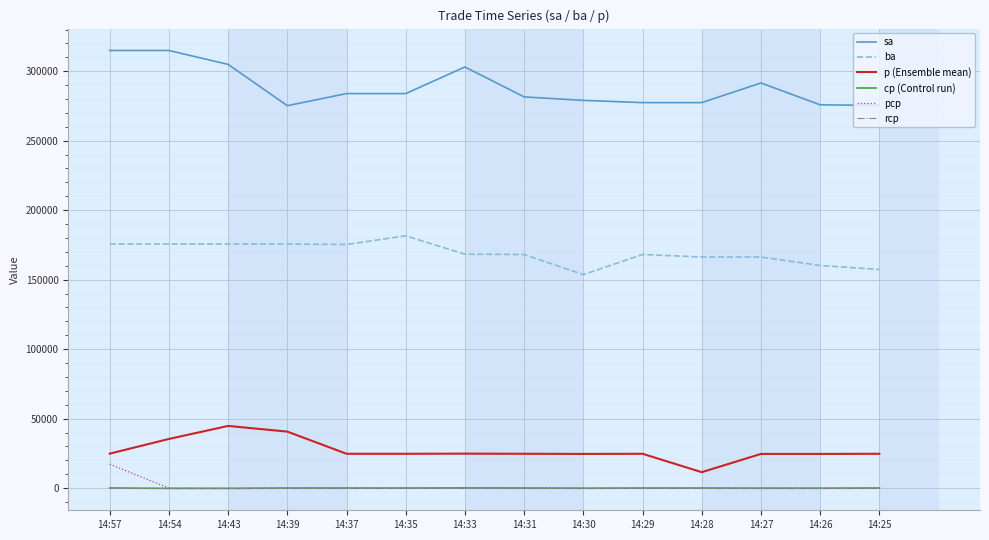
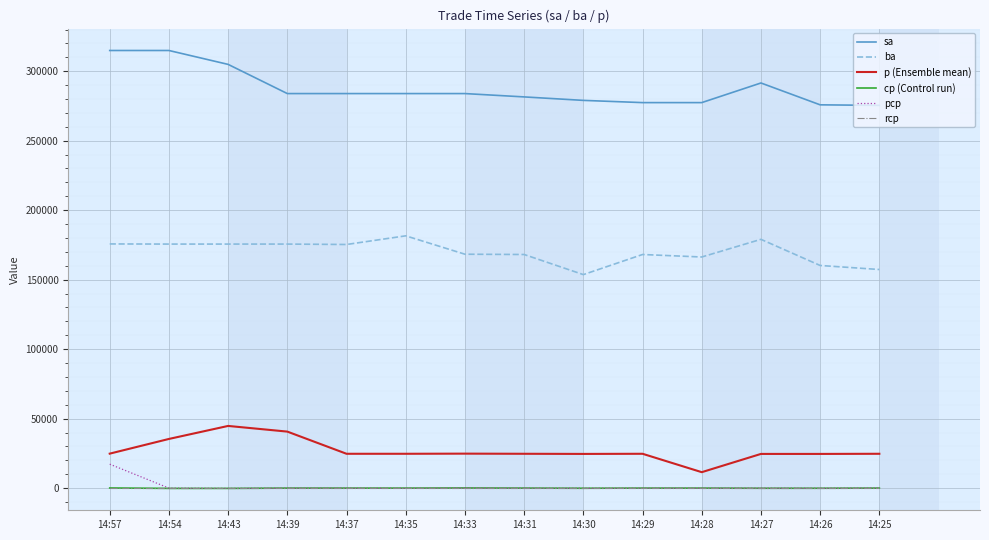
  {
    "sa": {
      "14:57": 315000,
      "14:54": 315000,
      "14:43": 305000,
-     "14:39": 275000,
+     "14:39": 284000,
      "14:37": 284000,
      "14:35": 284000,
-     "14:33": 303000,
+     "14:33": 284000,
      "14:31": 282000,
      "14:30": 279000,
      "14:29": 277000,
      "14:28": 277000,
      "14:27": 292000,
      "14:26": 276000
    },
    "ba": {
      "14:57": 176000,
      "14:54": 176000,
      "14:43": 176000,
      "14:39": 176000,
      "14:37": 175000,
      "14:35": 182000,
      "14:33": 168000,
      "14:31": 168000,
      "14:30": 154000,
      "14:29": 168000,
      "14:28": 166000,
-     "14:27": 166000,
+     "14:27": 179000,
      "14:26": 160000,
      "14:25": 157000
    },
    "p (Ensemble mean)": {
      "14:57": 25000,
      "14:54": 35000,
      "14:43": 45000,
      "14:39": 41000,
      "14:37": 25000,
      "14:35": 25000,
      "14:33": 25000,
      "14:31": 25000,
      "14:30": 25000,
      "14:29": 25000,
      "14:28": 11000,
      "14:27": 25000,
      "14:26": 25000,
      "14:25": 25000
    },
    "rcp": {
      "14:57": 0
    },
    "pcp": {
      "14:57": 17000
    }
  }
